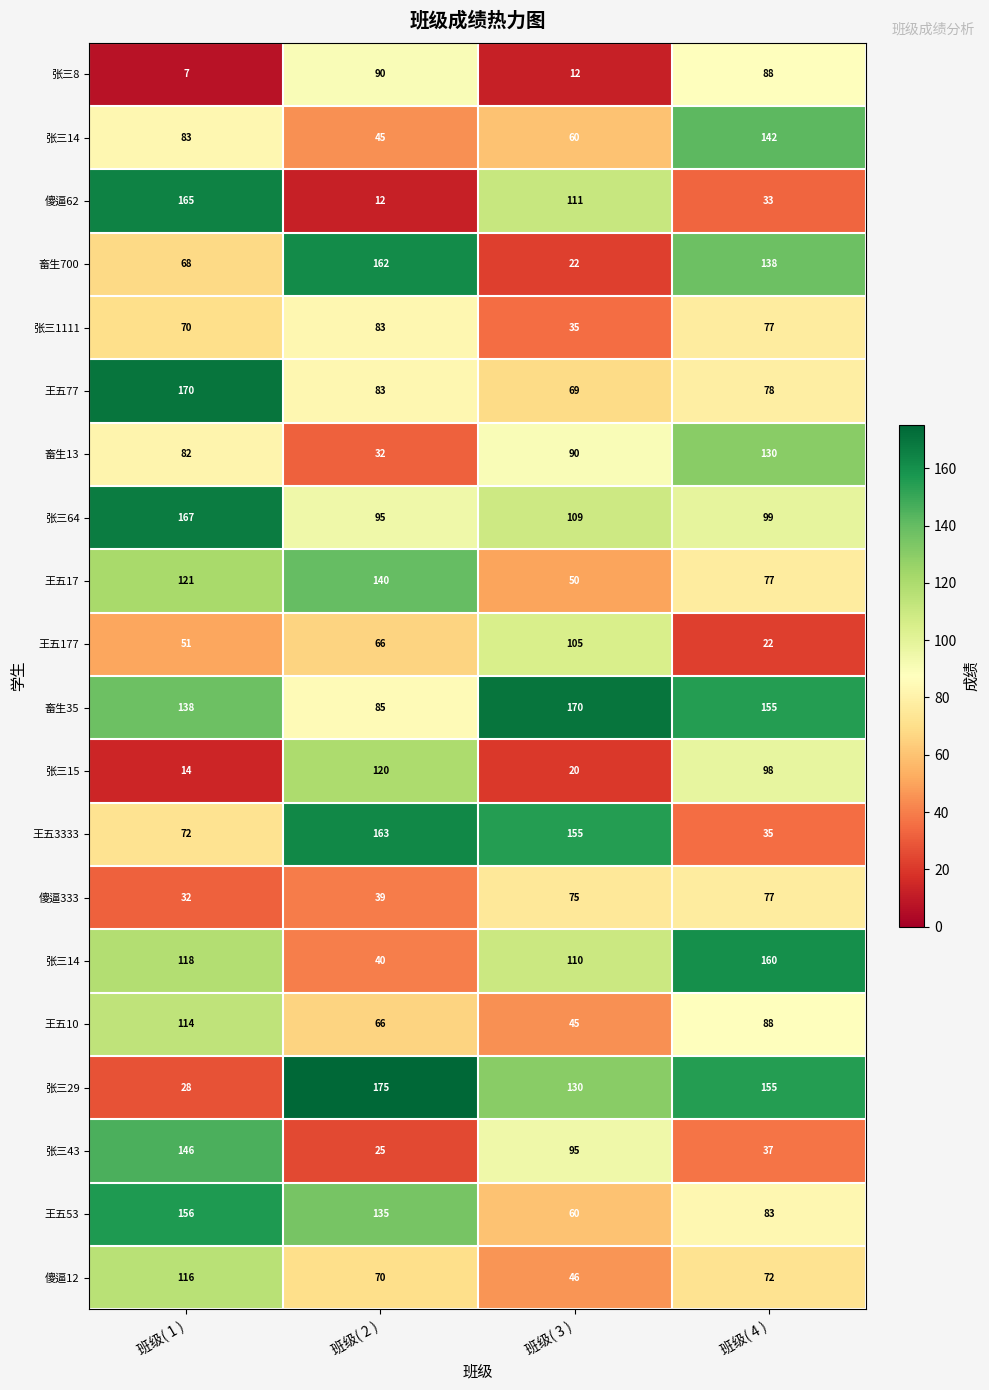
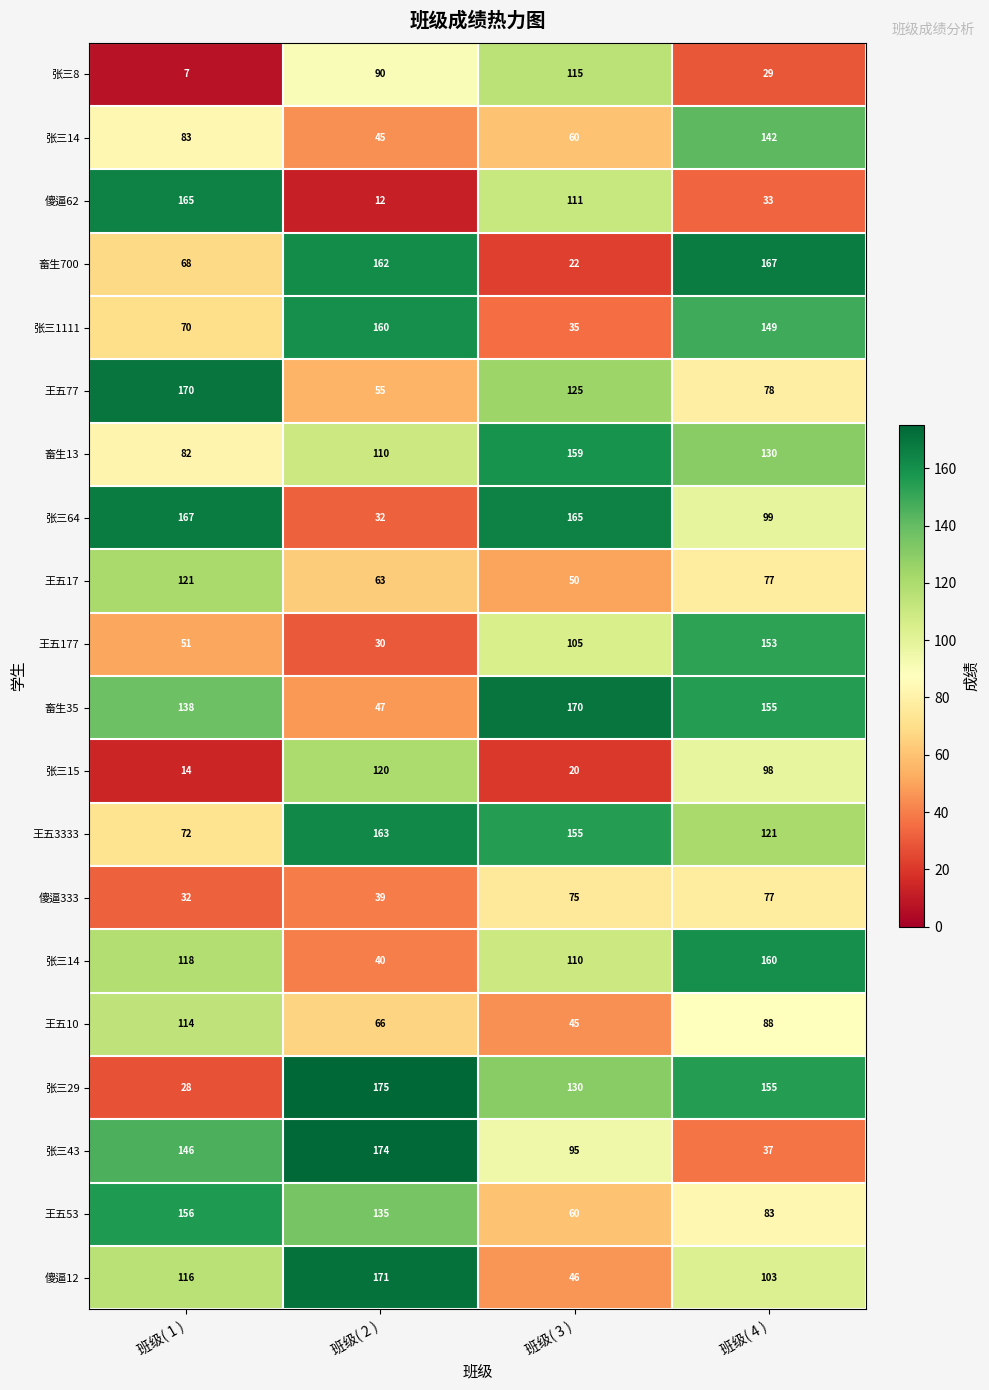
  {
    "张三8": {
      "班级( 1 )": 7,
      "班级( 2 )": 90,
-     "班级( 3 )": 12,
-     "班级( 4 )": 88
+     "班级( 3 )": 115,
+     "班级( 4 )": 29
    },
    "傻逼62": {
      "班级( 1 )": 165,
      "班级( 2 )": 12,
      "班级( 3 )": 111,
      "班级( 4 )": 33
    },
    "畜生700": {
      "班级( 1 )": 68,
      "班级( 2 )": 162,
      "班级( 3 )": 22,
-     "班级( 4 )": 138
+     "班级( 4 )": 167
    },
    "张三1111": {
      "班级( 1 )": 70,
-     "班级( 2 )": 83,
+     "班级( 2 )": 160,
      "班级( 3 )": 35,
-     "班级( 4 )": 77
+     "班级( 4 )": 149
    },
    "王五77": {
      "班级( 1 )": 170,
-     "班级( 2 )": 83,
-     "班级( 3 )": 69,
+     "班级( 2 )": 55,
+     "班级( 3 )": 125,
      "班级( 4 )": 78
    },
    "畜生13": {
      "班级( 1 )": 82,
-     "班级( 2 )": 32,
-     "班级( 3 )": 90,
+     "班级( 2 )": 110,
+     "班级( 3 )": 159,
      "班级( 4 )": 130
    },
    "张三64": {
      "班级( 1 )": 167,
-     "班级( 2 )": 95,
-     "班级( 3 )": 109,
+     "班级( 2 )": 32,
+     "班级( 3 )": 165,
      "班级( 4 )": 99
    },
    "王五17": {
      "班级( 1 )": 121,
-     "班级( 2 )": 140,
+     "班级( 2 )": 63,
      "班级( 3 )": 50,
      "班级( 4 )": 77
    },
    "王五177": {
      "班级( 1 )": 51,
-     "班级( 2 )": 66,
+     "班级( 2 )": 30,
      "班级( 3 )": 105,
-     "班级( 4 )": 22
+     "班级( 4 )": 153
    },
    "畜生35": {
      "班级( 1 )": 138,
-     "班级( 2 )": 85,
+     "班级( 2 )": 47,
      "班级( 3 )": 170,
      "班级( 4 )": 155
    },
    "张三15": {
      "班级( 1 )": 14,
      "班级( 2 )": 120,
      "班级( 3 )": 20,
      "班级( 4 )": 98
    },
    "王五3333": {
      "班级( 1 )": 72,
      "班级( 2 )": 163,
      "班级( 3 )": 155,
-     "班级( 4 )": 35
+     "班级( 4 )": 121
    },
    "傻逼333": {
      "班级( 1 )": 32,
      "班级( 2 )": 39,
      "班级( 3 )": 75,
      "班级( 4 )": 77
    },
    "王五10": {
      "班级( 1 )": 114,
      "班级( 2 )": 66,
      "班级( 3 )": 45,
      "班级( 4 )": 88
    },
    "张三29": {
      "班级( 1 )": 28,
      "班级( 2 )": 175,
      "班级( 3 )": 130,
      "班级( 4 )": 155
    },
    "张三43": {
      "班级( 1 )": 146,
-     "班级( 2 )": 25,
+     "班级( 2 )": 174,
      "班级( 3 )": 95,
      "班级( 4 )": 37
    },
    "王五53": {
      "班级( 1 )": 156,
      "班级( 2 )": 135,
      "班级( 3 )": 60,
      "班级( 4 )": 83
    },
    "傻逼12": {
      "班级( 1 )": 116,
-     "班级( 2 )": 70,
+     "班级( 2 )": 171,
      "班级( 3 )": 46,
-     "班级( 4 )": 72
+     "班级( 4 )": 103
    }
  }
